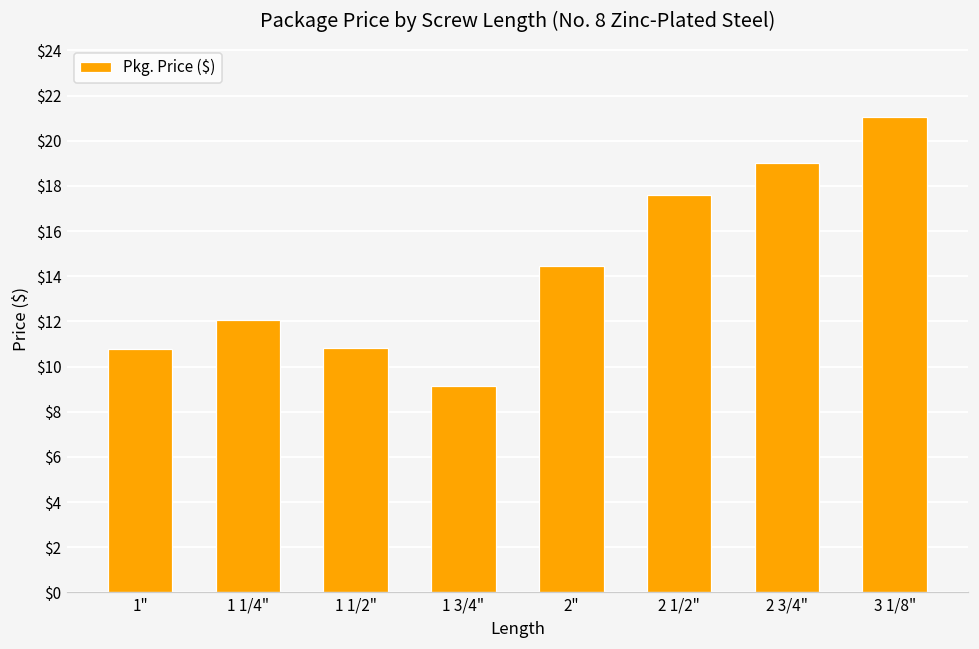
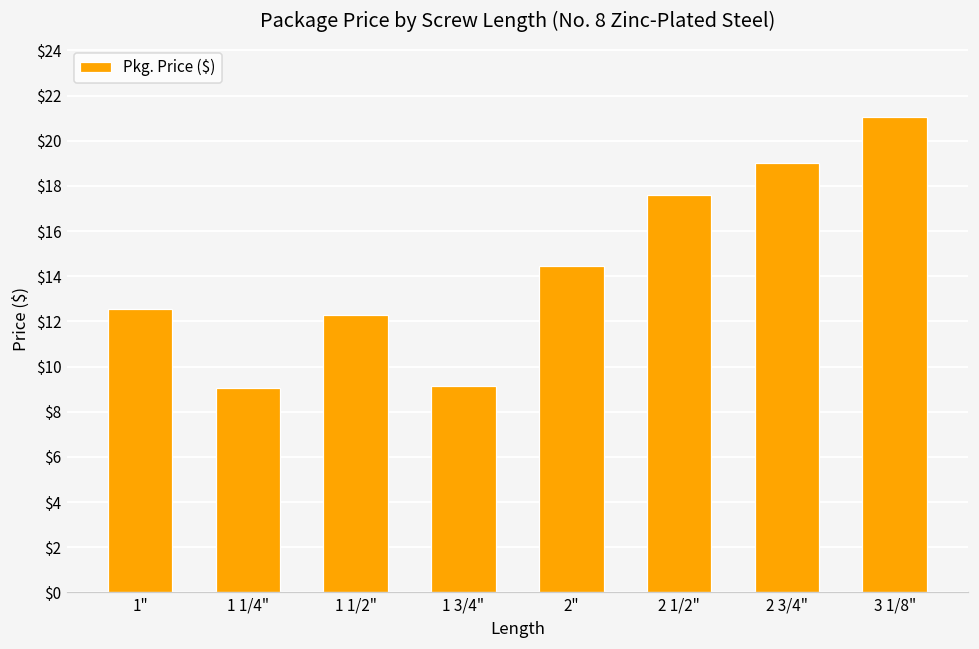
  {
-   "1\"": "$10.8",
-   "1 1/4\"": "$12.1",
-   "1 1/2\"": "$10.8",
+   "1\"": "$12.6",
+   "1 1/4\"": "$9.1",
+   "1 1/2\"": "$12.3",
    "1 3/4\"": "$9.2",
    "2\"": "$14.4",
    "2 1/2\"": "$17.6",
    "2 3/4\"": "$19.0",
    "3 1/8\"": "$21.1"
  }
